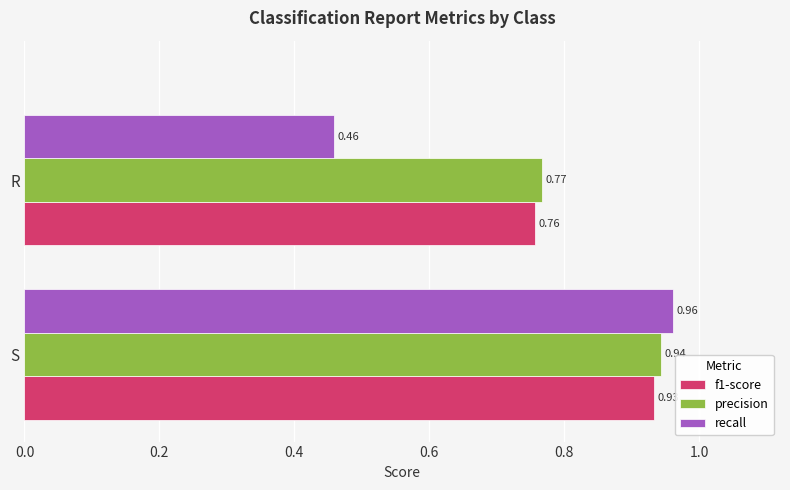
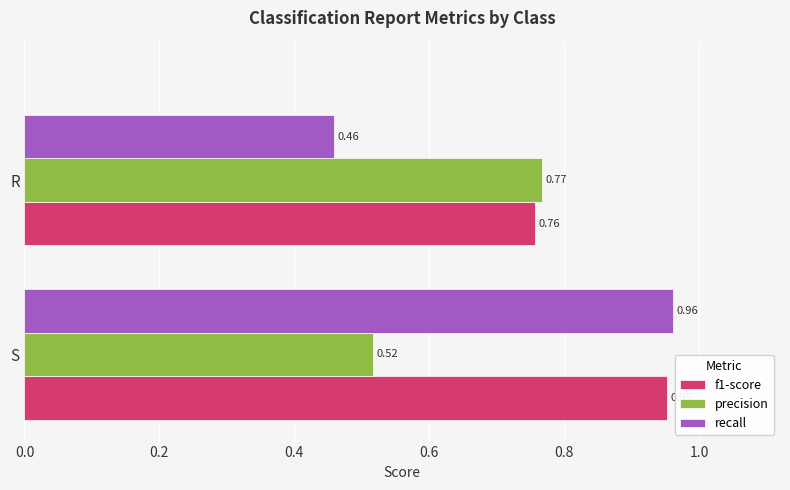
  {
    "f1-score": {
-     "S": 0.93
+     "S": 0.95
    },
    "precision": {
-     "S": 0.94
+     "S": 0.52
    },
    "recall": {
      "R": 0.46,
      "S": 0.96
    }
  }
